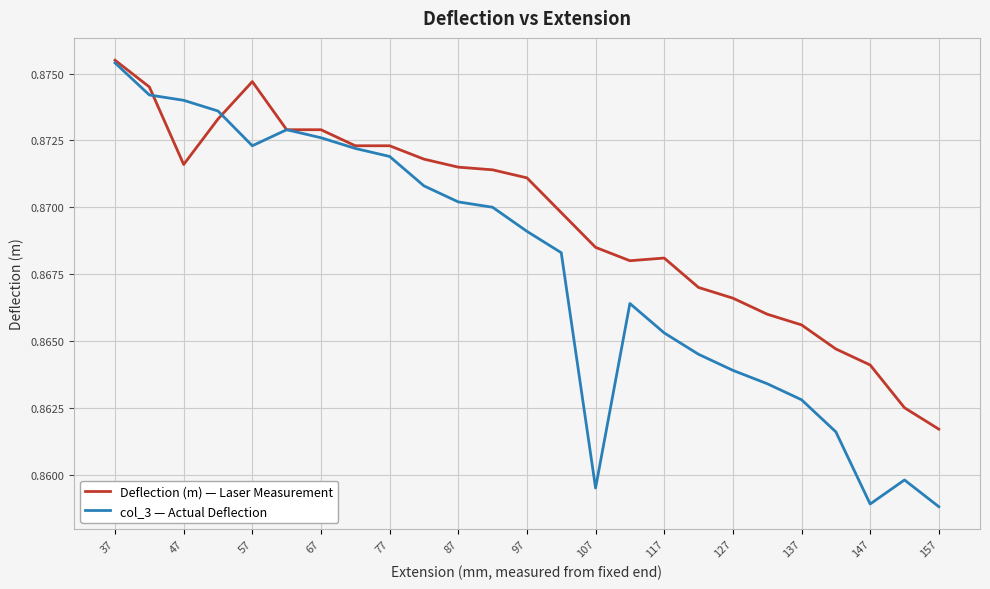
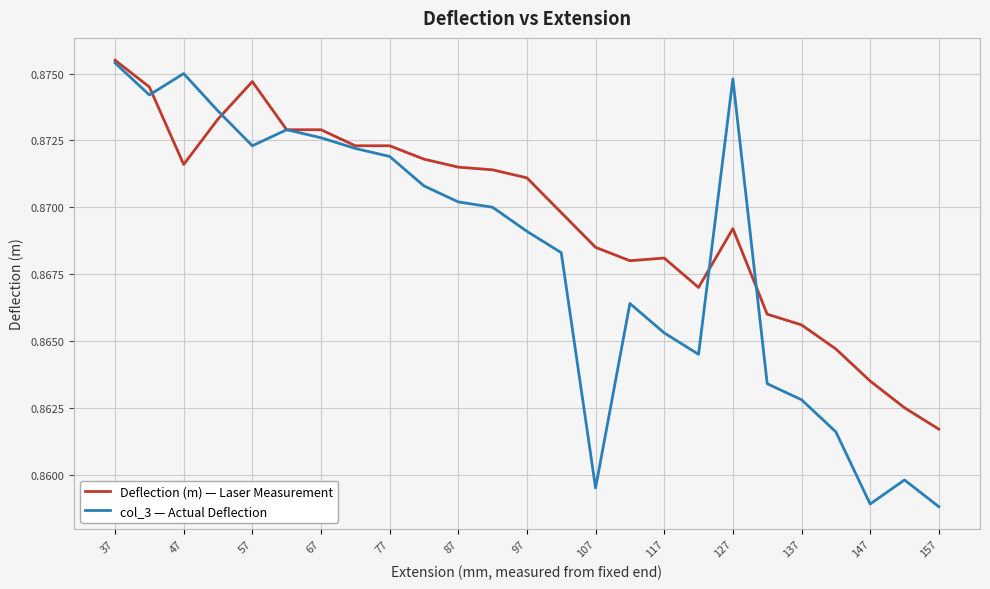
  {
    "Deflection (m) — Laser Measurement": {
      "37": 0.8755,
      "47": 0.8716,
      "57": 0.8747,
      "67": 0.8729,
      "77": 0.8723,
      "87": 0.8715,
      "97": 0.8711,
      "107": 0.8685,
      "117": 0.8681,
-     "127": 0.8666,
+     "127": 0.8692,
      "137": 0.8656,
-     "147": 0.8641,
+     "147": 0.8635,
      "157": 0.8617
    },
    "col_3 — Actual Deflection": {
      "37": 0.8754,
-     "47": 0.874,
+     "47": 0.875,
      "57": 0.8723,
      "67": 0.8726,
      "77": 0.8719,
      "87": 0.8702,
      "97": 0.8691,
      "107": 0.8595,
      "117": 0.8653,
-     "127": 0.8639,
+     "127": 0.8748,
      "137": 0.8628,
      "147": 0.8589,
      "157": 0.8588
    }
  }
